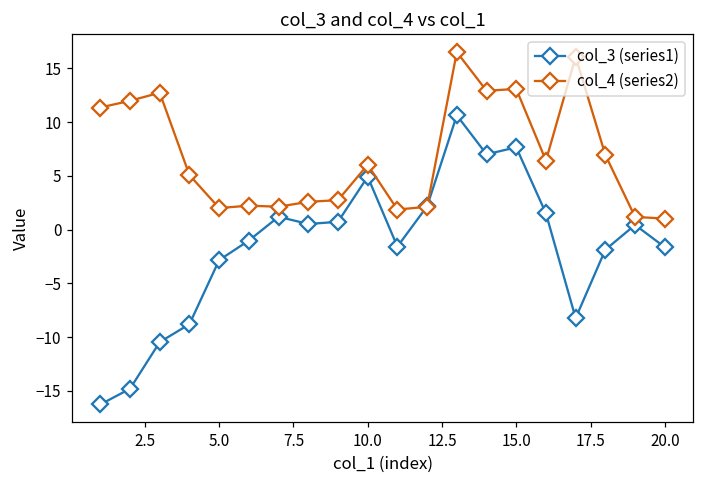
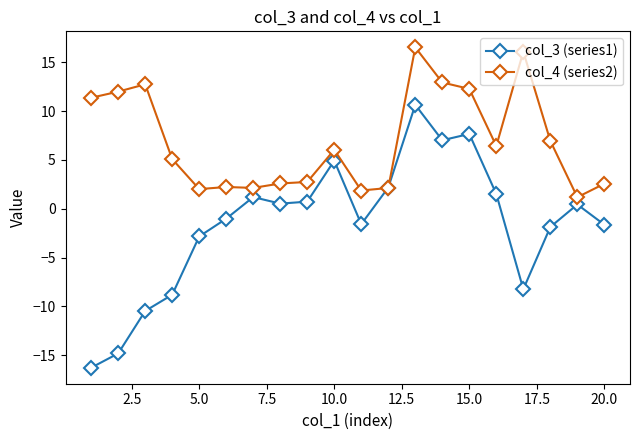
  {
    "col_3 (series1)": {
      "5.0": -3,
      "10.0": 5,
      "15.0": 8,
      "20.0": -2
    },
    "col_4 (series2)": {
      "5.0": 2,
      "10.0": 6,
-     "15.0": 13,
-     "20.0": 1
+     "15.0": 12,
+     "20.0": 3
    }
  }
